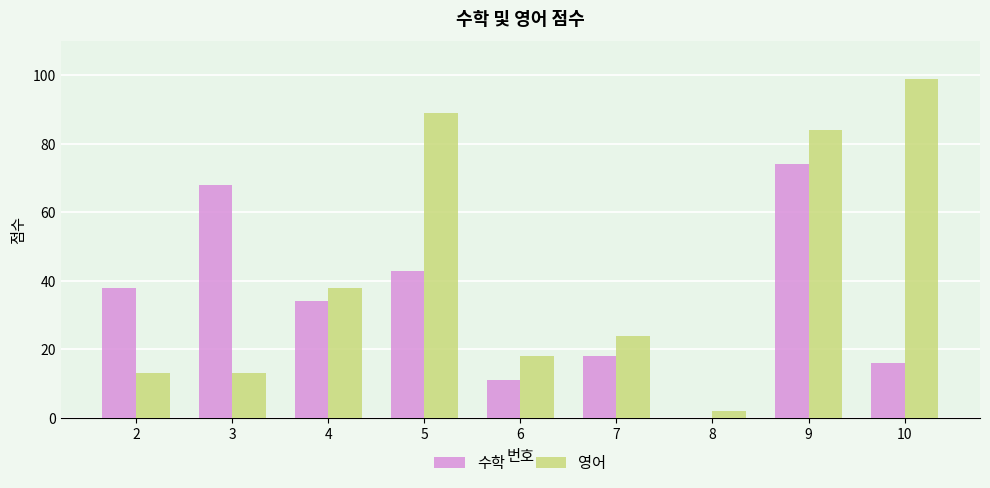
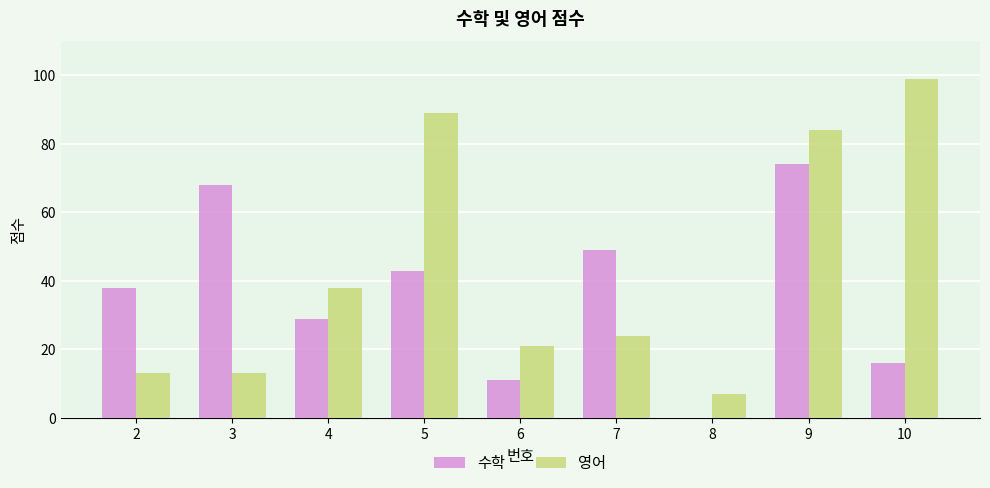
  {
    "수학": {
      "2": 38,
      "3": 68,
-     "4": 34,
+     "4": 29,
      "5": 43,
      "6": 11,
-     "7": 18,
+     "7": 49,
      "8": 0,
      "9": 74,
      "10": 16
    },
    "영어": {
      "2": 13,
      "3": 13,
      "4": 38,
      "5": 89,
-     "6": 18,
+     "6": 21,
      "7": 24,
-     "8": 2,
+     "8": 7,
      "9": 84,
      "10": 99
    }
  }
